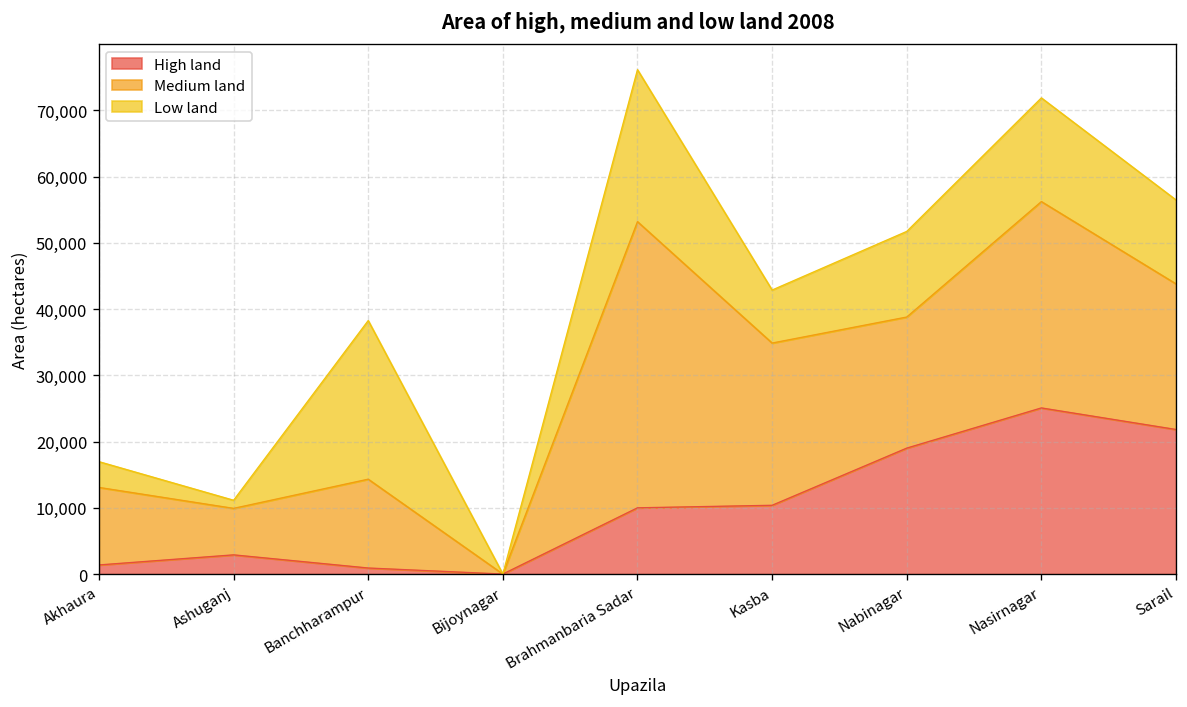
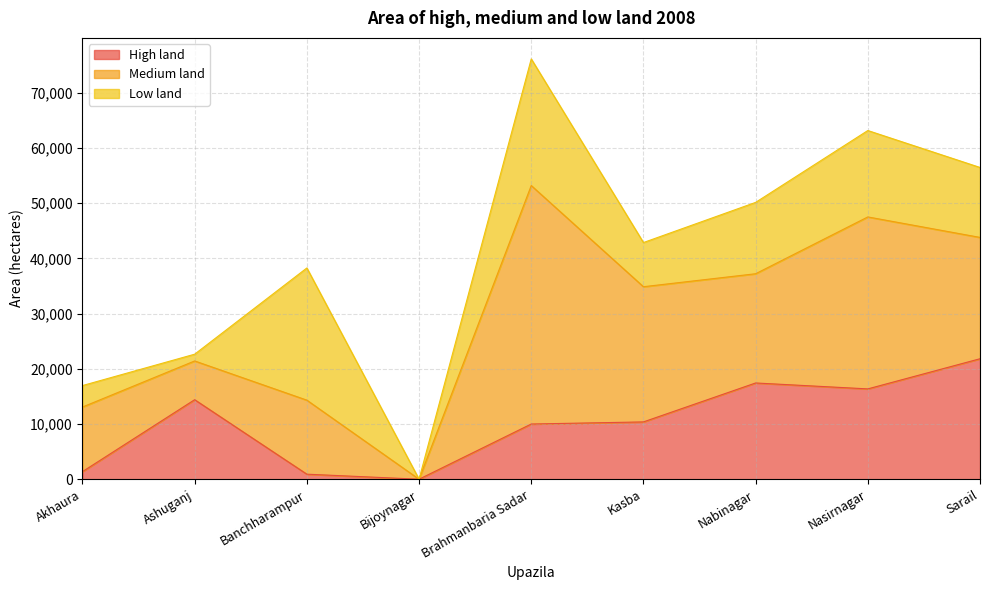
  {
    "High land": {
      "Akhaura": "1,000",
-     "Ashuganj": "3,000",
+     "Ashuganj": "14,000",
      "Banchharampur": "1,000",
      "Brahmanbaria Sadar": "10,000",
      "Kasba": "10,000",
-     "Nabinagar": "19,000",
-     "Nasirnagar": "25,000",
+     "Nabinagar": "17,000",
+     "Nasirnagar": "16,000",
      "Sarail": "22,000"
    }
  }
